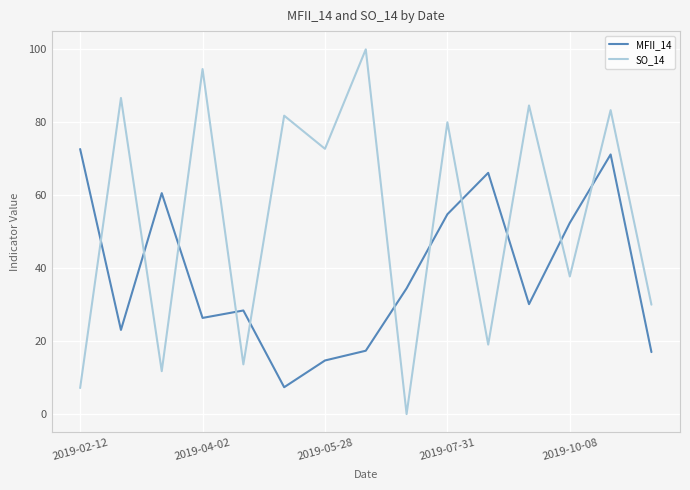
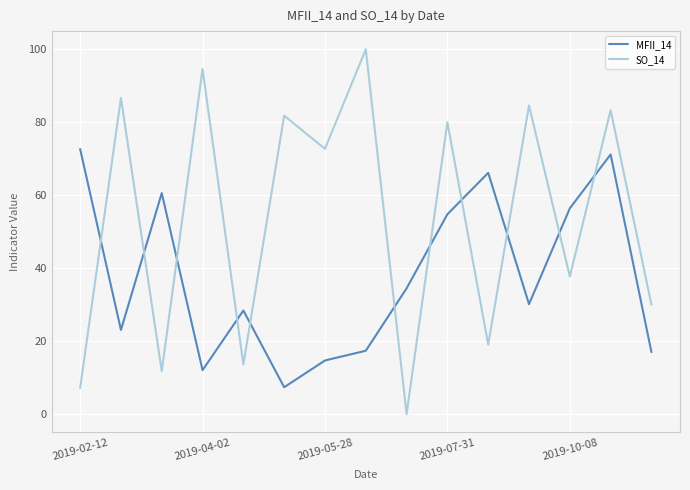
  {
    "MFII_14": {
      "2019-02-12": 73,
-     "2019-04-02": 26,
+     "2019-04-02": 12,
      "2019-05-28": 15,
      "2019-07-31": 55,
-     "2019-10-08": 52
+     "2019-10-08": 56
    },
    "SO_14": {
      "2019-02-12": 7,
      "2019-04-02": 95,
      "2019-05-28": 73,
      "2019-07-31": 80,
      "2019-10-08": 38
    }
  }
